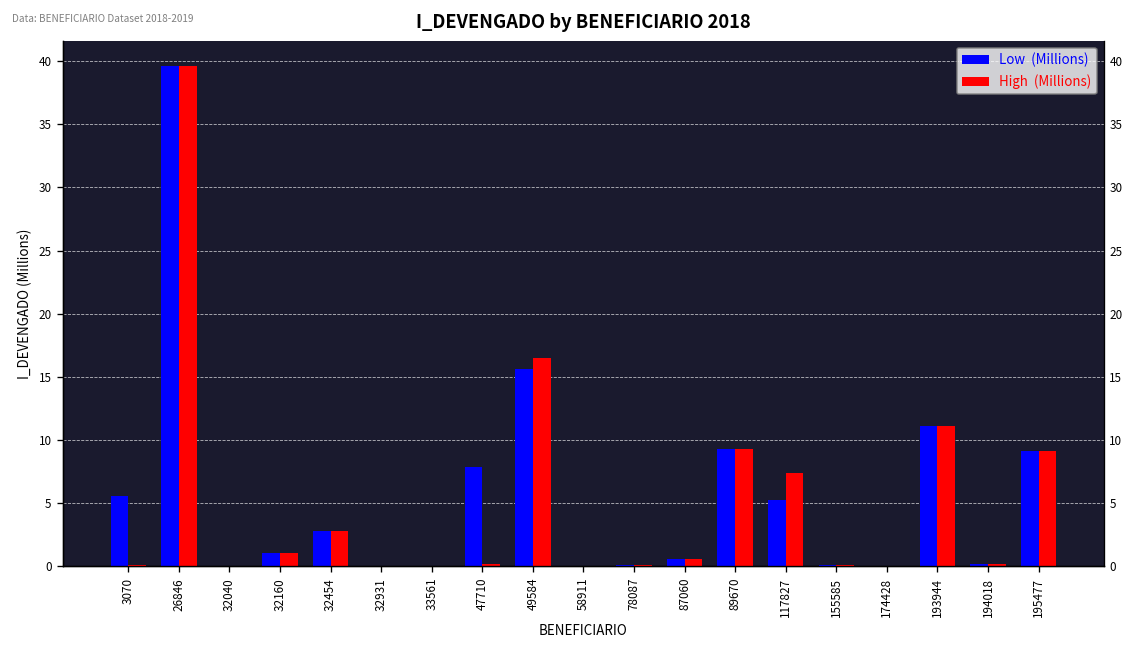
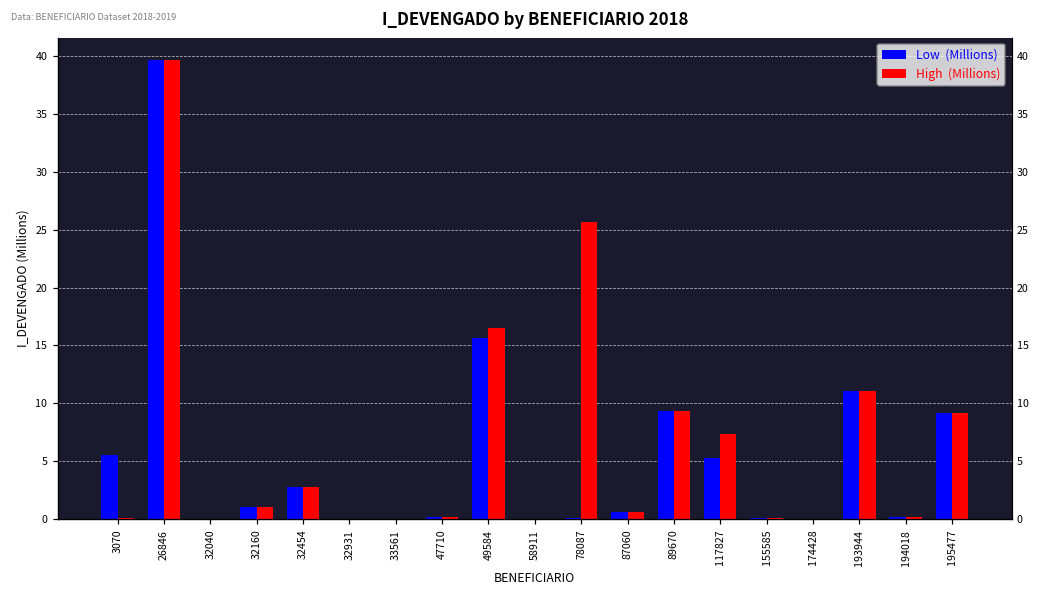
  {
    "Low (Millions)": {
      "3070": 5.6,
      "26846": 39.6,
      "32160": 1.0,
      "32454": 2.8,
-     "47710": 7.9,
+     "47710": 0.2,
      "49584": 15.6,
      "87060": 0.6,
      "89670": 9.3,
      "117827": 5.3,
      "193944": 11.1,
      "195477": 9.1
    },
    "High (Millions)": {
      "26846": 39.6,
      "32160": 1.0,
      "32454": 2.8,
      "49584": 16.5,
-     "78087": 0.1,
+     "78087": 25.7,
      "87060": 0.6,
      "89670": 9.3,
      "117827": 7.4,
      "193944": 11.1,
      "195477": 9.1
    }
  }
